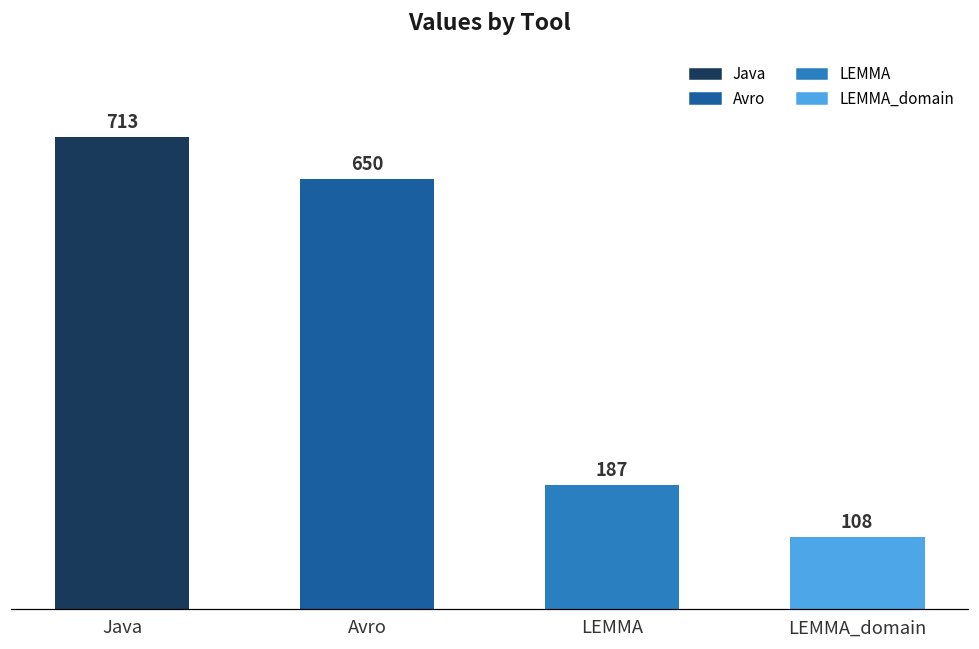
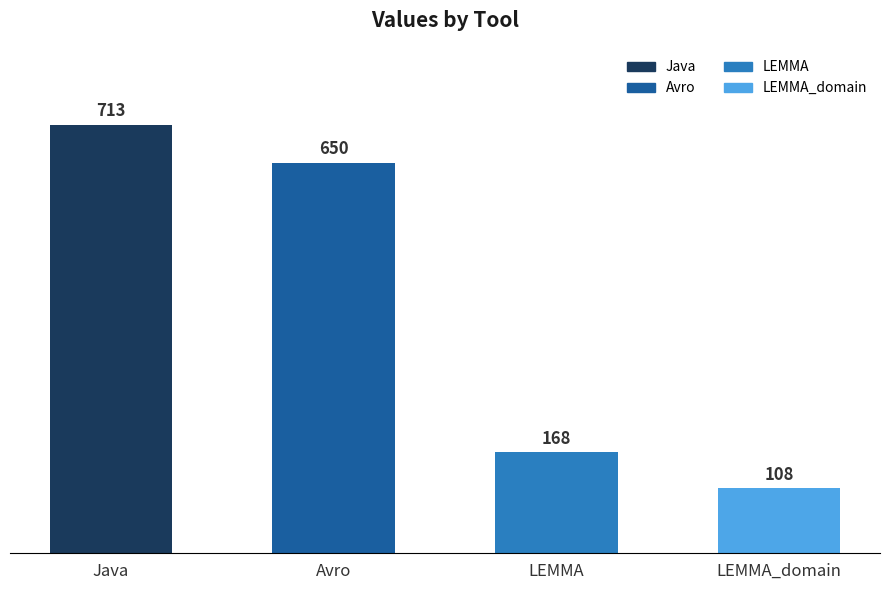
  {
    "Java": 713,
    "Avro": 650,
-   "LEMMA": 187,
+   "LEMMA": 168,
    "LEMMA_domain": 108
  }
